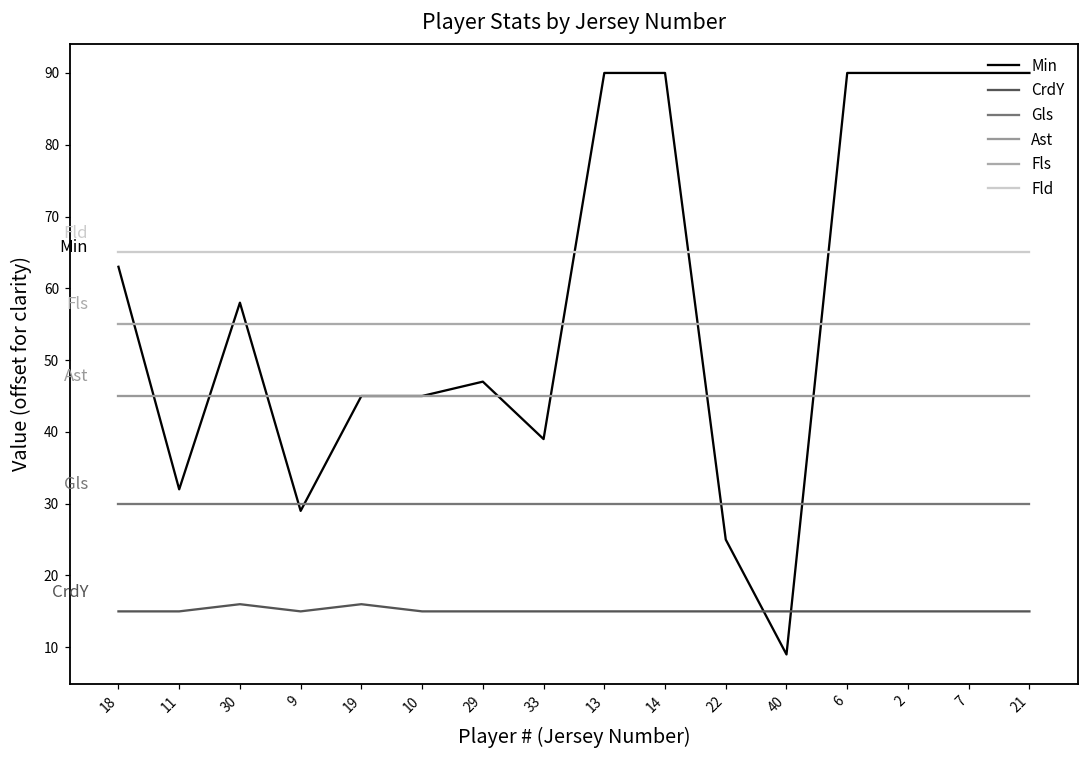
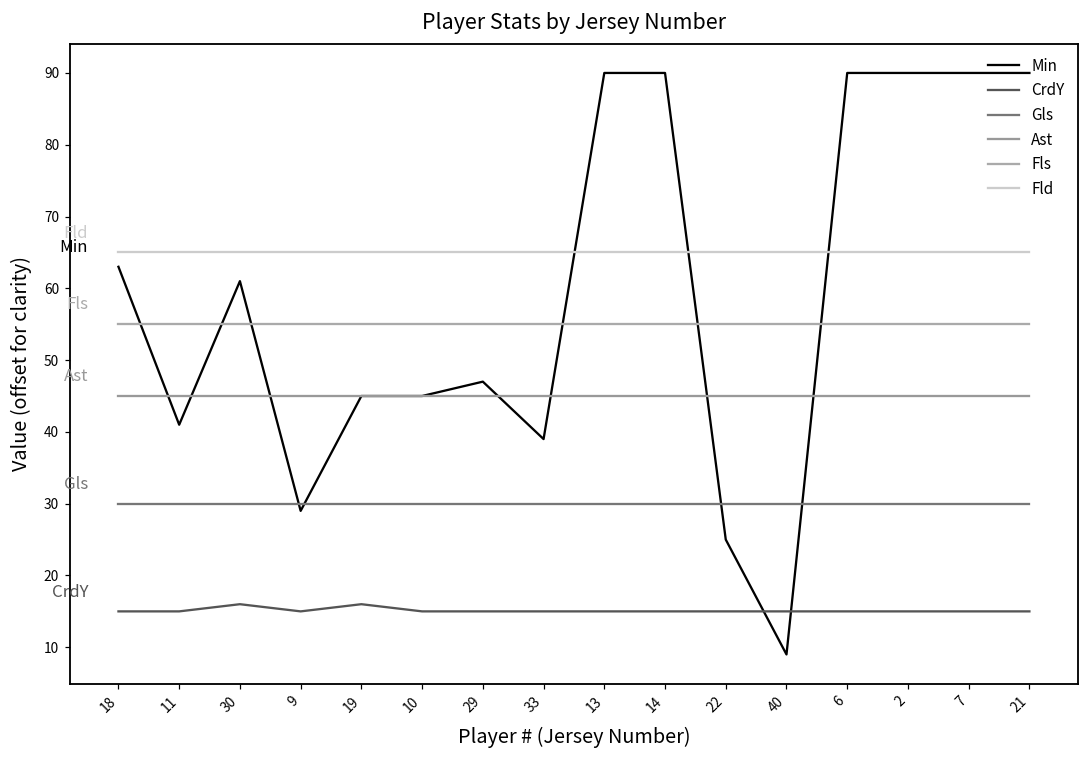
  {
    "Min": {
      "18": 63,
-     "11": 32,
-     "30": 58,
+     "11": 41,
+     "30": 61,
      "9": 29,
      "29": 47,
      "33": 39,
      "13": 90,
      "14": 90,
      "22": 25,
      "40": 9,
      "6": 90,
      "2": 90,
      "7": 90,
      "21": 90
    }
  }
